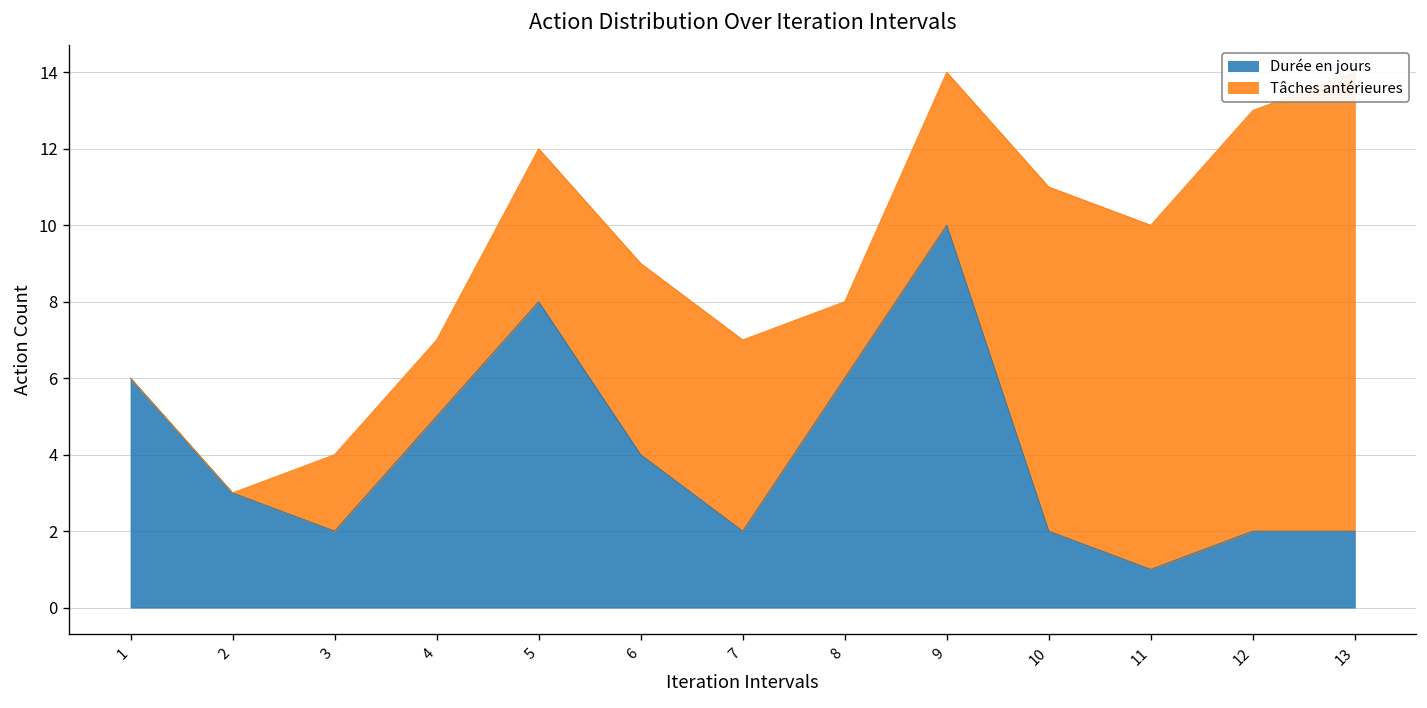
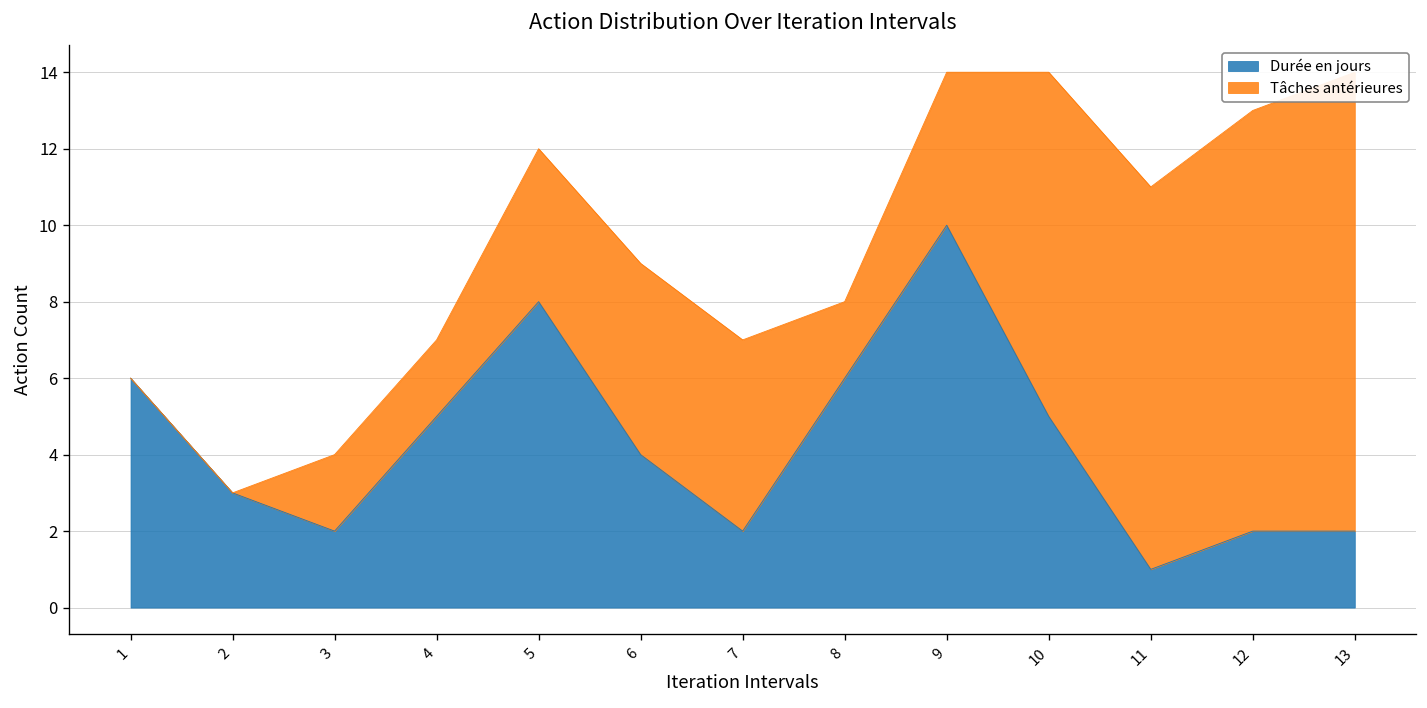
  {
    "Durée en jours": {
      "3": 2,
      "4": 5,
      "5": 8,
      "6": 4,
      "7": 2,
      "8": 6,
      "9": 10,
-     "10": 2,
+     "10": 5,
      "11": 1,
      "12": 2,
      "13": 2
    },
    "Tâches antérieures": {
      "3": 2,
      "4": 2,
      "5": 4,
      "6": 5,
      "7": 5,
      "8": 2,
      "9": 4,
      "10": 9,
-     "11": 9,
+     "11": 10,
      "12": 11
    }
  }
